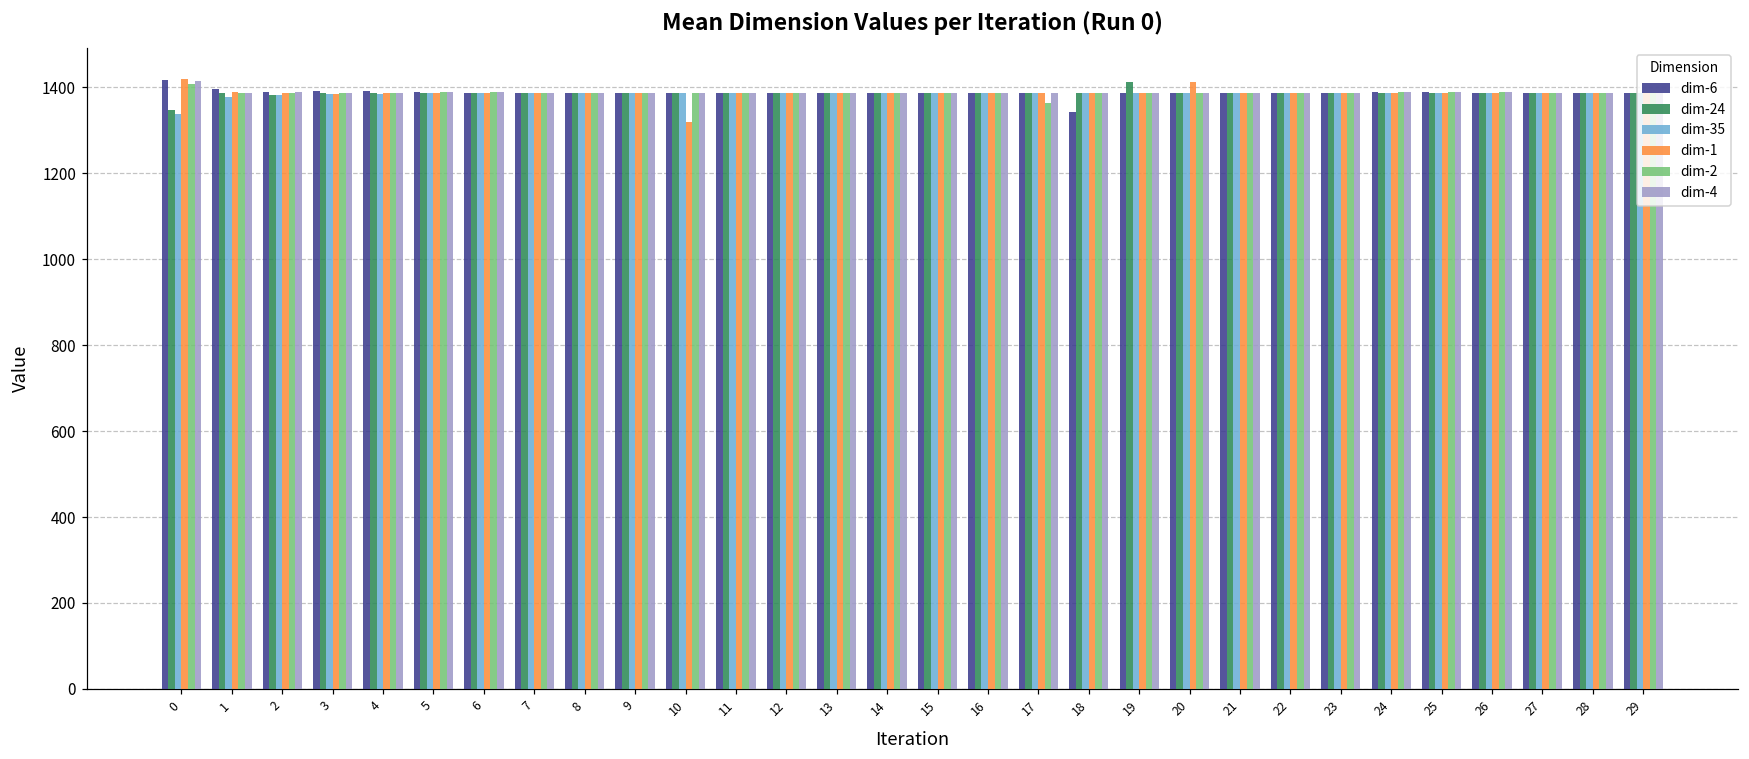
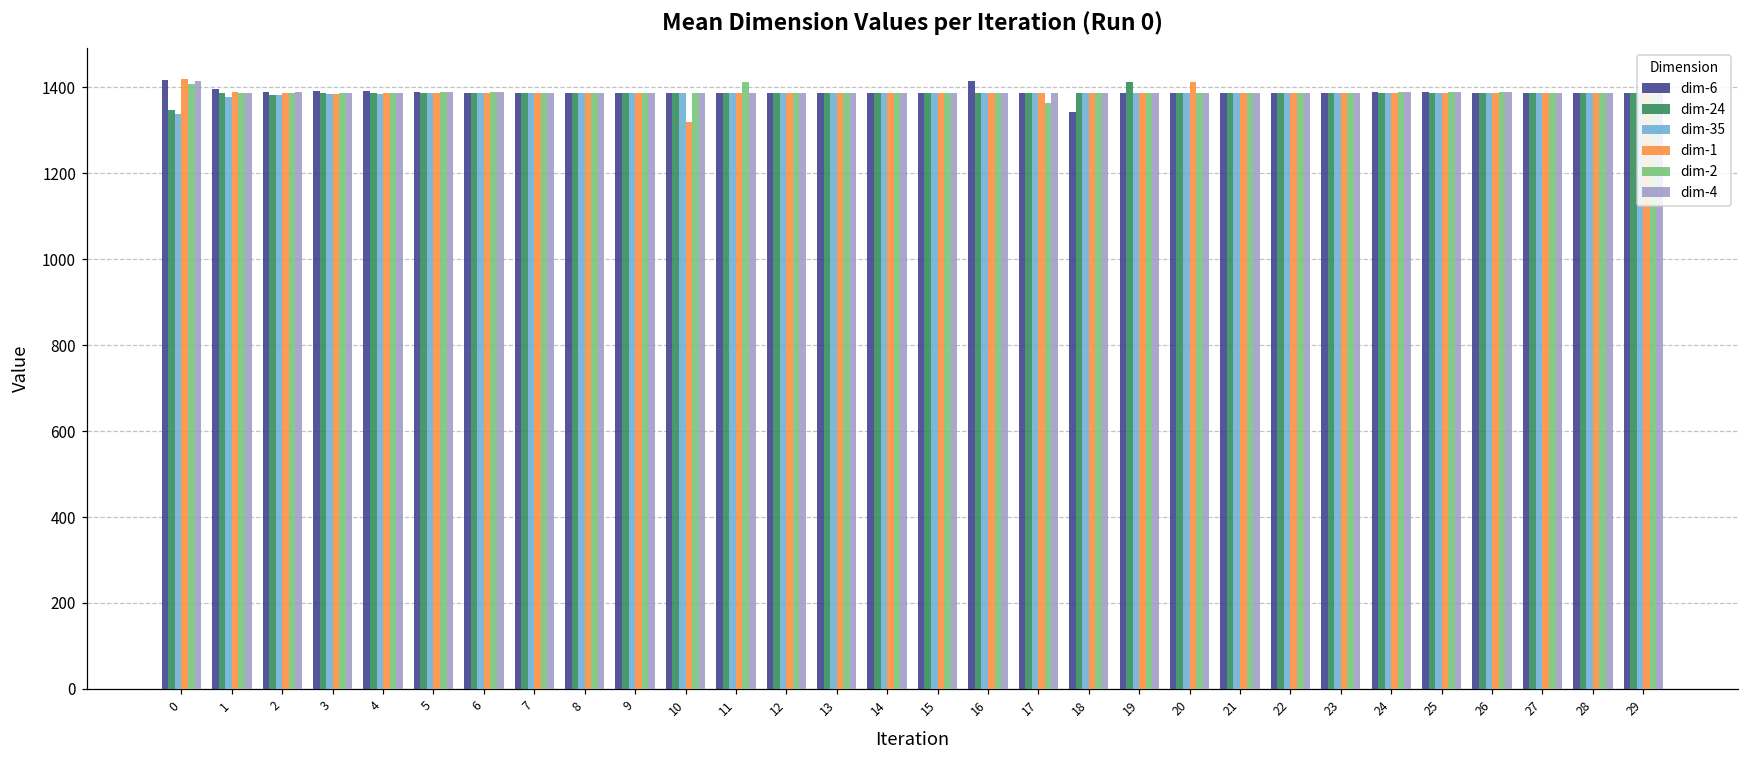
  {
    "dim-6": {
      "0": 1420,
      "1": 1390,
      "2": 1390,
      "3": 1390,
      "4": 1390,
      "5": 1390,
      "6": 1390,
      "7": 1390,
      "8": 1390,
      "9": 1390,
      "10": 1390,
      "11": 1390,
      "12": 1390,
      "13": 1390,
      "14": 1390,
      "15": 1390,
-     "16": 1390,
+     "16": 1420,
      "17": 1390,
      "18": 1340,
      "19": 1390,
      "20": 1390,
      "21": 1390,
      "22": 1390,
      "23": 1390,
      "24": 1390,
      "25": 1390,
      "26": 1390,
      "27": 1390,
      "28": 1390,
      "29": 1390
    },
    "dim-24": {
      "0": 1350,
      "1": 1390,
      "2": 1380,
      "3": 1390,
      "4": 1390,
      "5": 1390,
      "6": 1390,
      "7": 1390,
      "8": 1390,
      "9": 1390,
      "10": 1390,
      "11": 1390,
      "12": 1390,
      "13": 1390,
      "14": 1390,
      "15": 1390,
      "16": 1390,
      "17": 1390,
      "18": 1390,
      "19": 1410,
      "20": 1390,
      "21": 1390,
      "22": 1390,
      "23": 1390,
      "24": 1390,
      "25": 1390,
      "26": 1390,
      "27": 1390,
      "28": 1390,
      "29": 1390
    },
    "dim-1": {
      "0": 1420,
      "1": 1390,
      "2": 1390,
      "3": 1380,
      "4": 1390,
      "5": 1390,
      "6": 1390,
      "7": 1390,
      "8": 1390,
      "9": 1390,
      "10": 1320,
      "11": 1390,
      "12": 1390,
      "13": 1390,
      "14": 1390,
      "15": 1390,
      "16": 1390,
      "17": 1390,
      "18": 1390,
      "19": 1390,
      "20": 1410,
      "21": 1390,
      "22": 1390,
      "23": 1390,
      "24": 1390,
      "25": 1390,
      "26": 1390,
      "27": 1390,
      "28": 1390
    },
    "dim-2": {
      "0": 1410,
      "1": 1390,
      "2": 1390,
      "3": 1390,
      "4": 1390,
      "5": 1390,
      "6": 1390,
      "7": 1390,
      "8": 1390,
      "9": 1390,
      "10": 1390,
-     "11": 1390,
+     "11": 1410,
      "12": 1390,
      "13": 1390,
      "14": 1390,
      "15": 1390,
      "16": 1390,
      "17": 1360,
      "18": 1390,
      "19": 1390,
      "20": 1390,
      "21": 1390,
      "22": 1390,
      "23": 1390,
      "24": 1390,
      "25": 1390,
      "26": 1390,
      "27": 1390,
      "28": 1390
    }
  }
